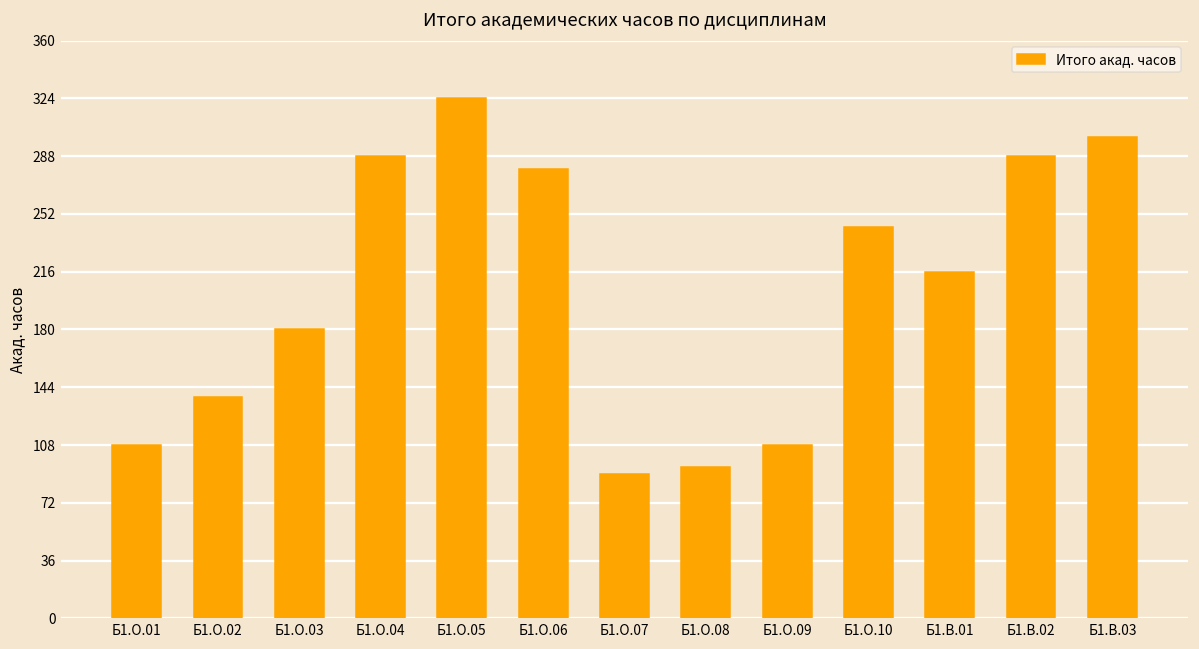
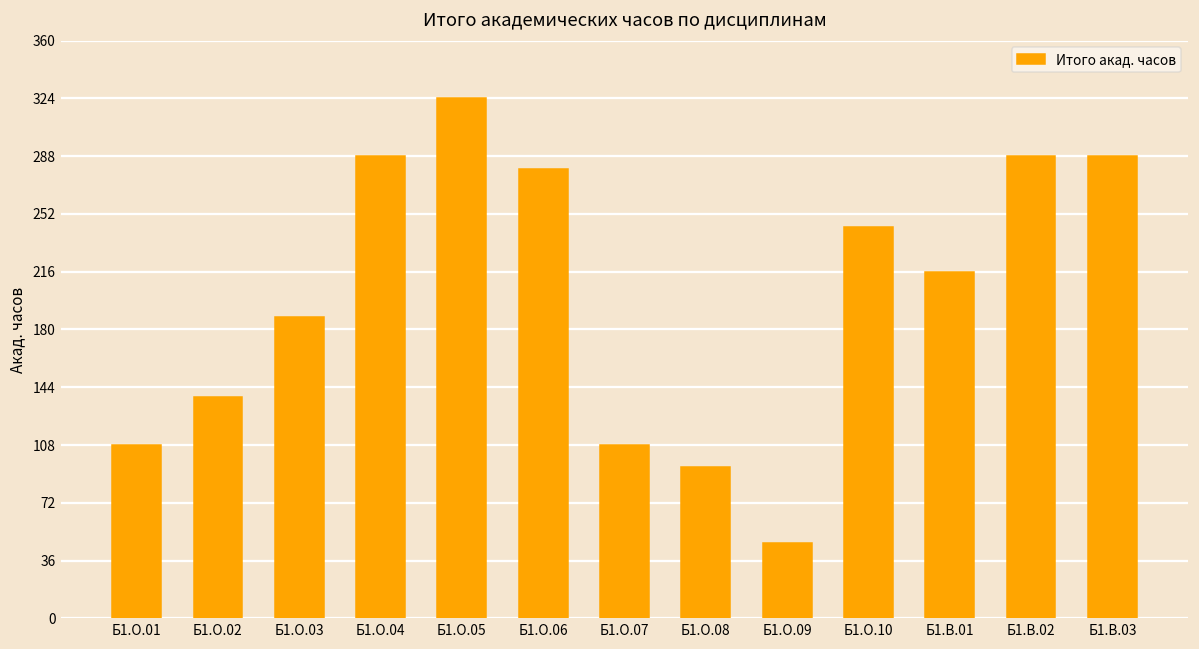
  {
    "Б1.О.01": 108,
    "Б1.О.02": 138,
-   "Б1.О.03": 180,
+   "Б1.О.03": 188,
    "Б1.О.04": 288,
    "Б1.О.05": 324,
    "Б1.О.06": 280,
-   "Б1.О.07": 90,
+   "Б1.О.07": 108,
    "Б1.О.08": 94,
-   "Б1.О.09": 108,
+   "Б1.О.09": 47,
    "Б1.О.10": 244,
    "Б1.В.01": 216,
    "Б1.В.02": 288,
-   "Б1.В.03": 300
+   "Б1.В.03": 288
  }
